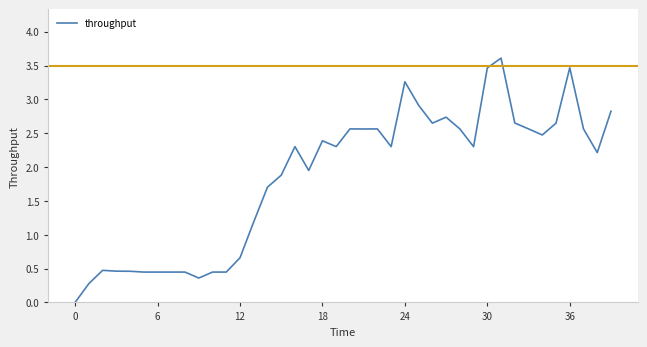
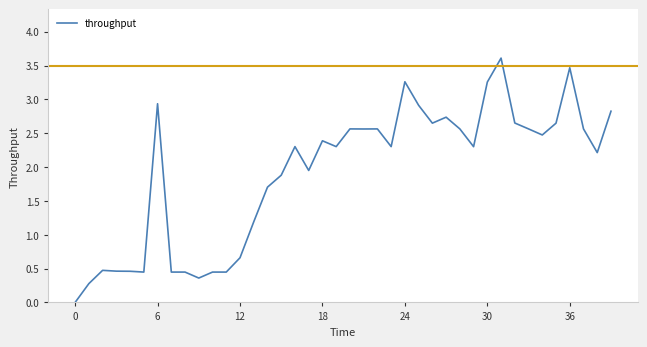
  {
    "0": 0.0,
-   "6": 0.4,
+   "6": 2.9,
    "12": 0.7,
    "18": 2.4,
    "24": 3.3,
-   "30": 3.5,
+   "30": 3.3,
    "36": 3.5
  }
